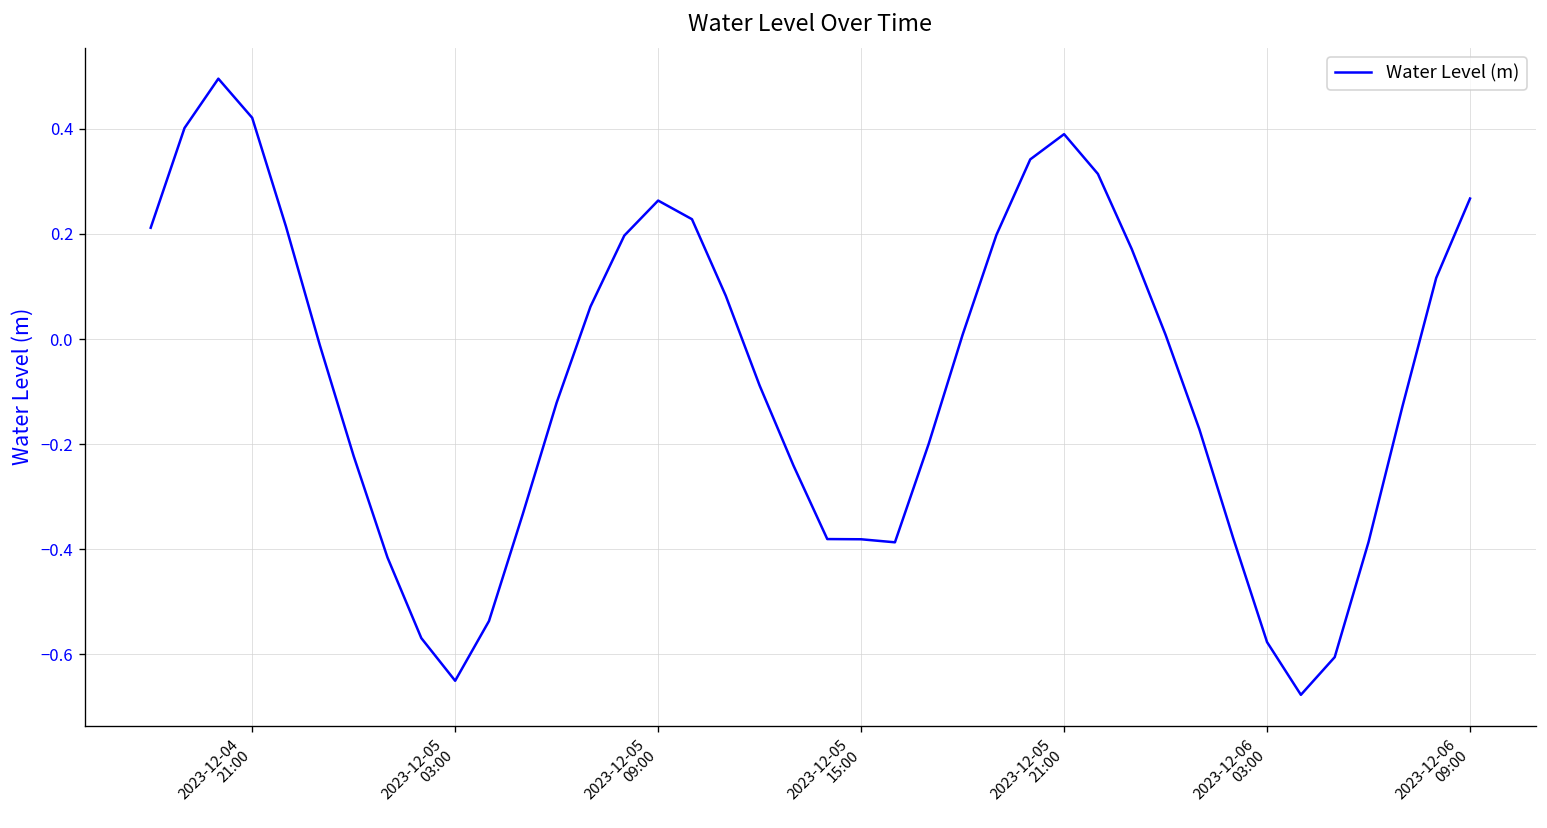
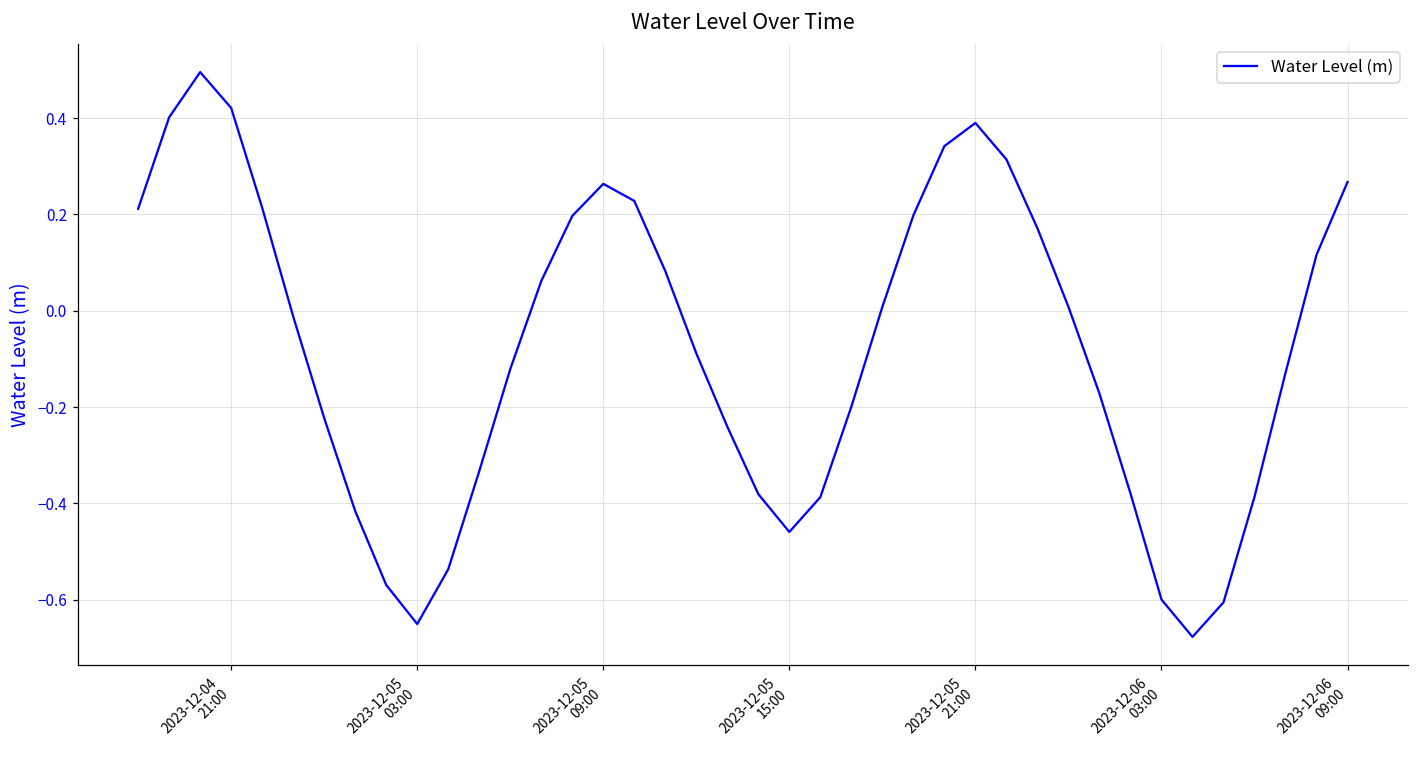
  {
    "2023-12-04 21:00": 0.42,
    "2023-12-05 03:00": -0.65,
    "2023-12-05 09:00": 0.26,
-   "2023-12-05 15:00": -0.38,
+   "2023-12-05 15:00": -0.46,
    "2023-12-05 21:00": 0.39,
-   "2023-12-06 03:00": -0.58,
+   "2023-12-06 03:00": -0.60,
    "2023-12-06 09:00": 0.27
  }
